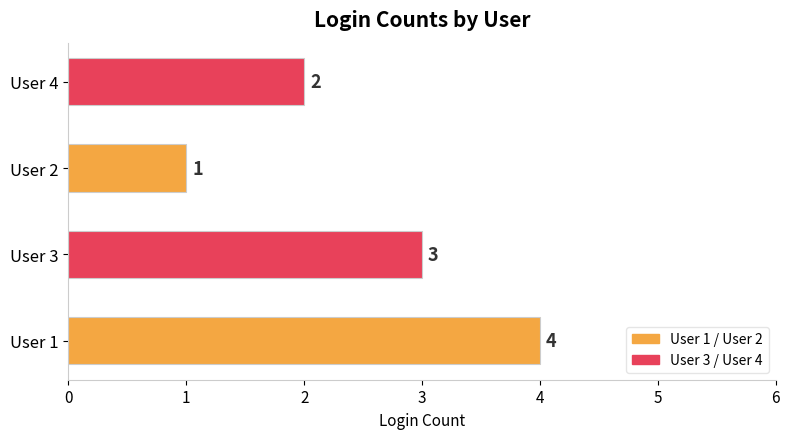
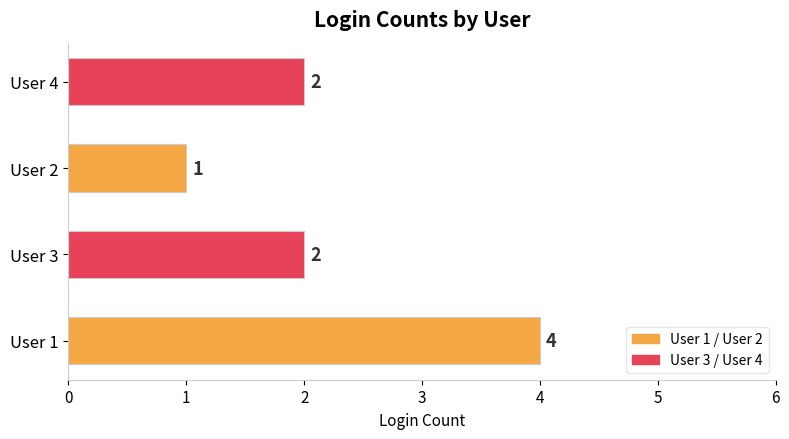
  {
    "User 4": 2,
    "User 2": 1,
-   "User 3": 3,
+   "User 3": 2,
    "User 1": 4
  }
